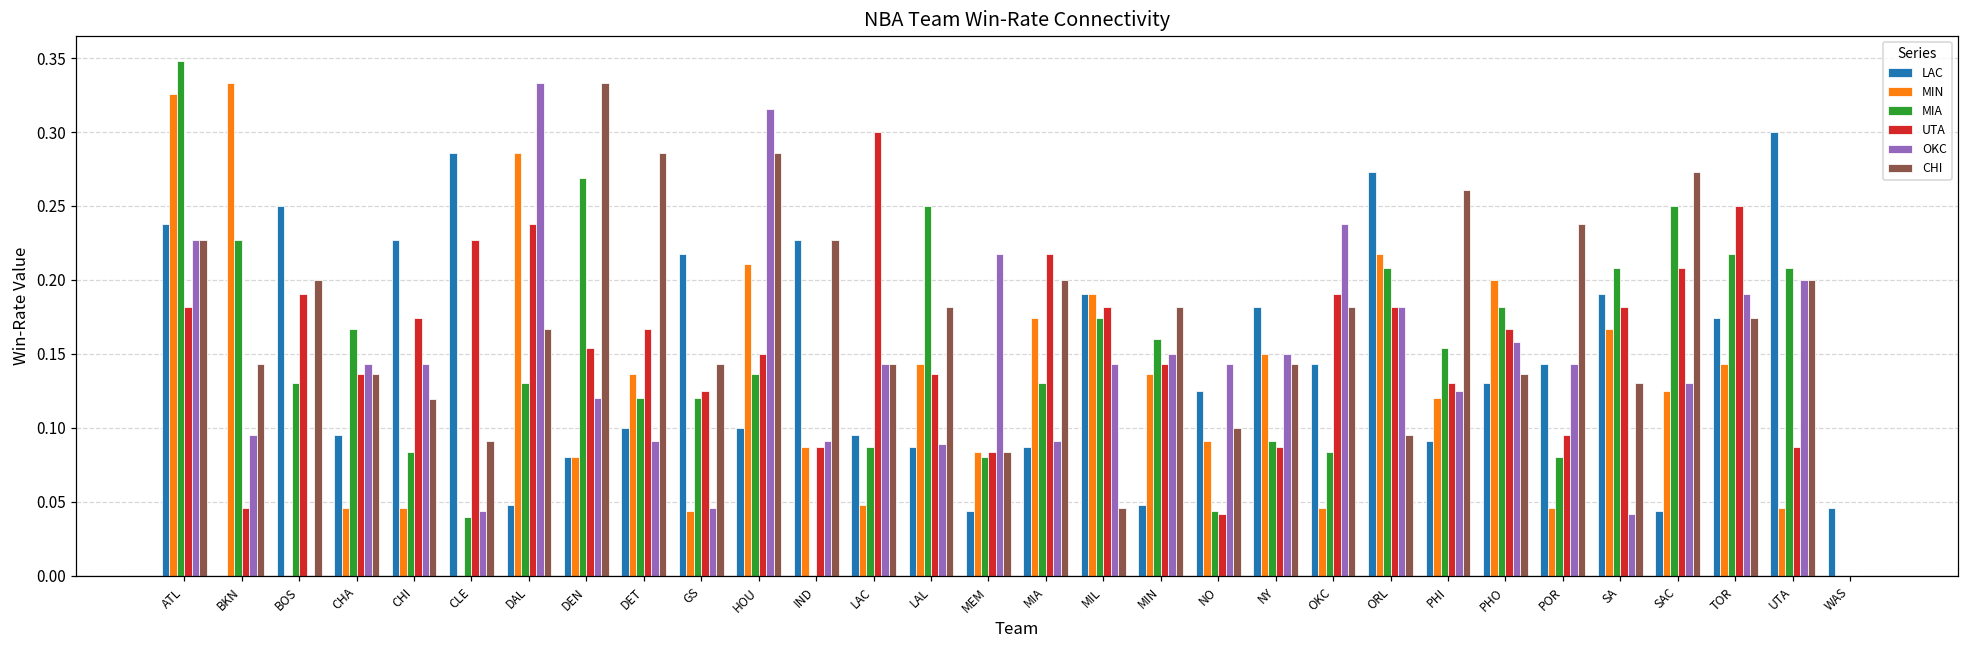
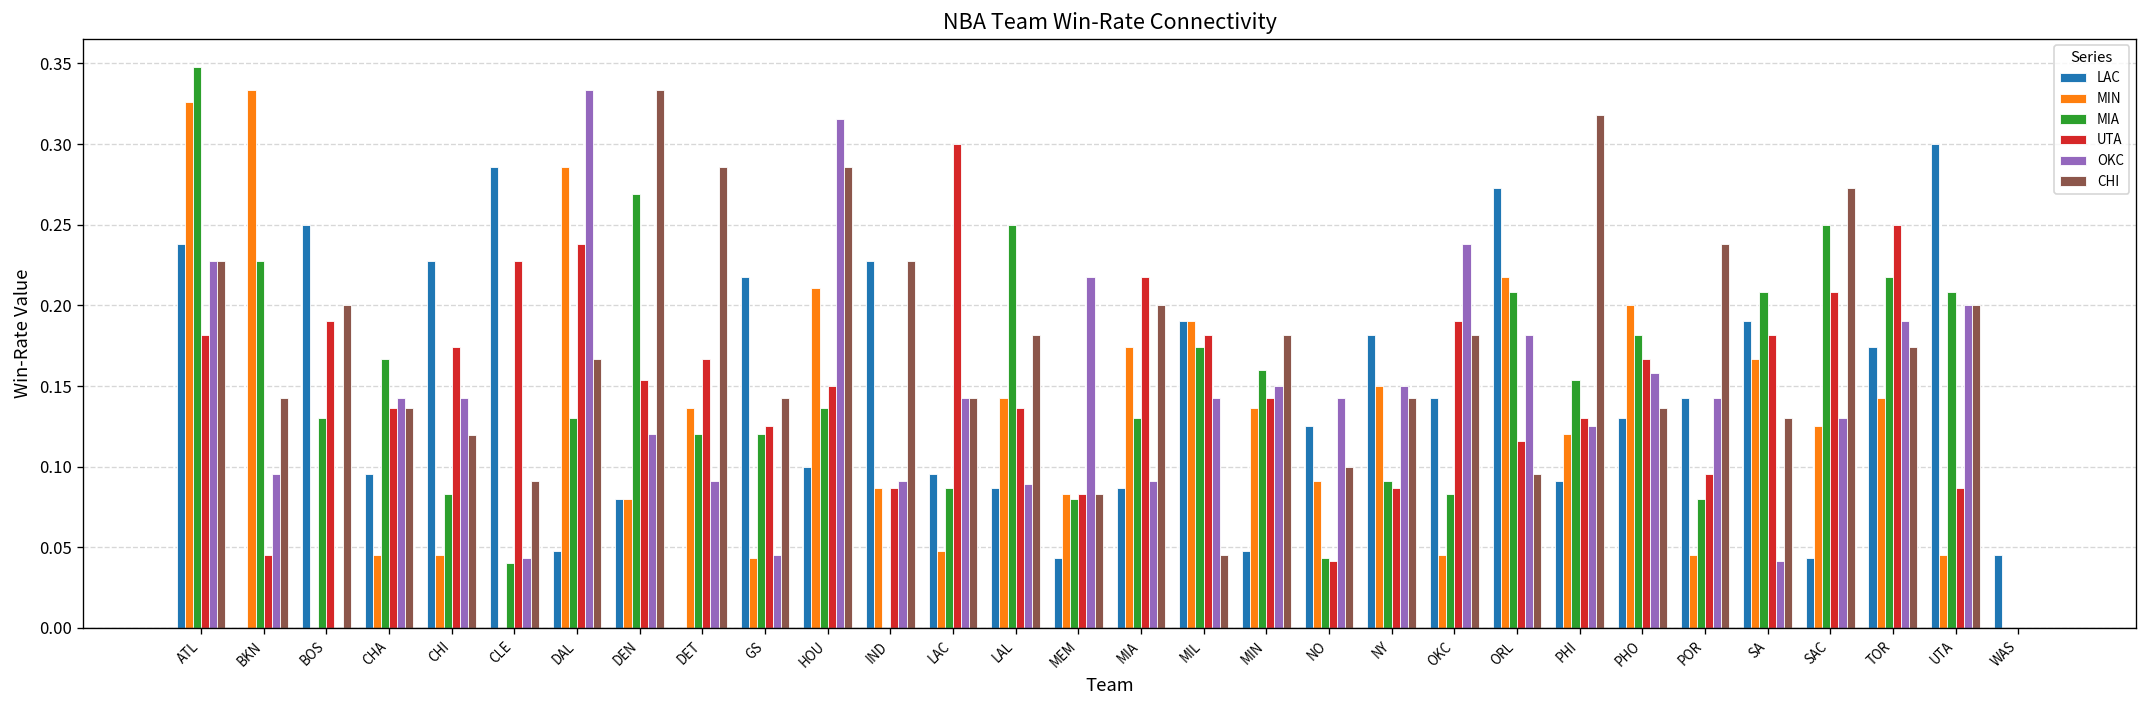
  {
    "LAC": {
      "ATL": 0.238,
      "BKN": 0.0,
      "BOS": 0.250,
      "CHA": 0.095,
      "CHI": 0.227,
      "CLE": 0.286,
      "DAL": 0.048,
      "DEN": 0.080,
-     "DET": 0.1,
+     "DET": 0.0,
      "GS": 0.217,
      "HOU": 0.1,
      "IND": 0.227,
      "LAC": 0.095,
      "LAL": 0.087,
      "MEM": 0.043,
      "MIA": 0.087,
      "MIL": 0.190,
      "MIN": 0.048,
      "NO": 0.125,
      "NY": 0.182,
      "OKC": 0.143,
      "ORL": 0.273,
      "PHI": 0.091,
      "PHO": 0.130,
      "POR": 0.143,
      "SA": 0.190,
      "SAC": 0.043,
      "TOR": 0.174,
      "UTA": 0.3,
      "WAS": 0.045
    },
    "MIN": {
      "ATL": 0.326,
      "BKN": 0.333,
      "BOS": 0.000,
      "CHA": 0.045,
      "CHI": 0.045,
      "CLE": 0.000,
      "DAL": 0.286,
      "DEN": 0.080,
      "DET": 0.136,
      "GS": 0.043,
      "HOU": 0.211,
      "IND": 0.087,
      "LAC": 0.048,
      "LAL": 0.143,
      "MEM": 0.083,
      "MIA": 0.174,
      "MIL": 0.190,
      "MIN": 0.136,
      "NO": 0.091,
      "NY": 0.150,
      "OKC": 0.045,
      "ORL": 0.217,
      "PHI": 0.120,
      "PHO": 0.200,
      "POR": 0.045,
      "SA": 0.167,
      "SAC": 0.125,
      "TOR": 0.143,
      "UTA": 0.045,
      "WAS": 0.000
    },
    "MIA": {
      "ATL": 0.348,
      "BKN": 0.227,
      "BOS": 0.130,
      "CHA": 0.167,
      "CHI": 0.083,
      "CLE": 0.040,
      "DAL": 0.130,
      "DEN": 0.269,
      "DET": 0.120,
      "GS": 0.120,
      "HOU": 0.136,
      "IND": 0.000,
      "LAC": 0.087,
      "LAL": 0.250,
      "MEM": 0.080,
      "MIA": 0.130,
      "MIL": 0.174,
      "MIN": 0.160,
      "NO": 0.043,
      "NY": 0.091,
      "OKC": 0.083,
      "ORL": 0.208,
      "PHI": 0.154,
      "PHO": 0.182,
      "POR": 0.080,
      "SA": 0.208,
      "SAC": 0.250,
      "TOR": 0.217,
      "UTA": 0.208,
      "WAS": 0.000
    },
    "UTA": {
      "ATL": 0.182,
      "BKN": 0.045,
      "BOS": 0.190,
      "CHA": 0.136,
      "CHI": 0.174,
      "CLE": 0.227,
      "DAL": 0.238,
      "DEN": 0.154,
      "DET": 0.167,
      "GS": 0.125,
      "HOU": 0.150,
      "IND": 0.087,
      "LAC": 0.300,
      "LAL": 0.136,
      "MEM": 0.083,
      "MIA": 0.217,
      "MIL": 0.182,
      "MIN": 0.143,
      "NO": 0.042,
      "NY": 0.087,
      "OKC": 0.190,
-     "ORL": 0.182,
+     "ORL": 0.116,
      "PHI": 0.130,
      "PHO": 0.167,
      "POR": 0.095,
      "SA": 0.182,
      "SAC": 0.208,
      "TOR": 0.250,
      "UTA": 0.087,
      "WAS": 0.000
    },
    "OKC": {
      "ATL": 0.227,
      "BKN": 0.095,
      "BOS": 0.000,
      "CHA": 0.143,
      "CHI": 0.143,
      "CLE": 0.043,
      "DAL": 0.333,
      "DEN": 0.120,
      "DET": 0.091,
      "GS": 0.045,
      "HOU": 0.316,
      "IND": 0.091,
      "LAC": 0.143,
      "LAL": 0.089,
      "MEM": 0.217,
      "MIA": 0.091,
      "MIL": 0.143,
      "MIN": 0.150,
      "NO": 0.143,
      "NY": 0.150,
      "OKC": 0.238,
      "ORL": 0.182,
      "PHI": 0.125,
      "PHO": 0.158,
      "POR": 0.143,
      "SA": 0.042,
      "SAC": 0.130,
      "TOR": 0.190,
      "UTA": 0.200,
      "WAS": 0.000
    },
    "CHI": {
      "ATL": 0.227,
      "BKN": 0.143,
      "BOS": 0.200,
      "CHA": 0.136,
      "CHI": 0.120,
      "CLE": 0.091,
      "DAL": 0.167,
      "DEN": 0.333,
      "DET": 0.286,
      "GS": 0.143,
      "HOU": 0.286,
      "IND": 0.227,
      "LAC": 0.143,
      "LAL": 0.182,
      "MEM": 0.083,
      "MIA": 0.200,
      "MIL": 0.045,
      "MIN": 0.182,
      "NO": 0.100,
      "NY": 0.143,
      "OKC": 0.182,
      "ORL": 0.095,
-     "PHI": 0.261,
+     "PHI": 0.318,
      "PHO": 0.136,
      "POR": 0.238,
      "SA": 0.130,
      "SAC": 0.273,
      "TOR": 0.174,
      "UTA": 0.200,
      "WAS": 0.000
    }
  }
